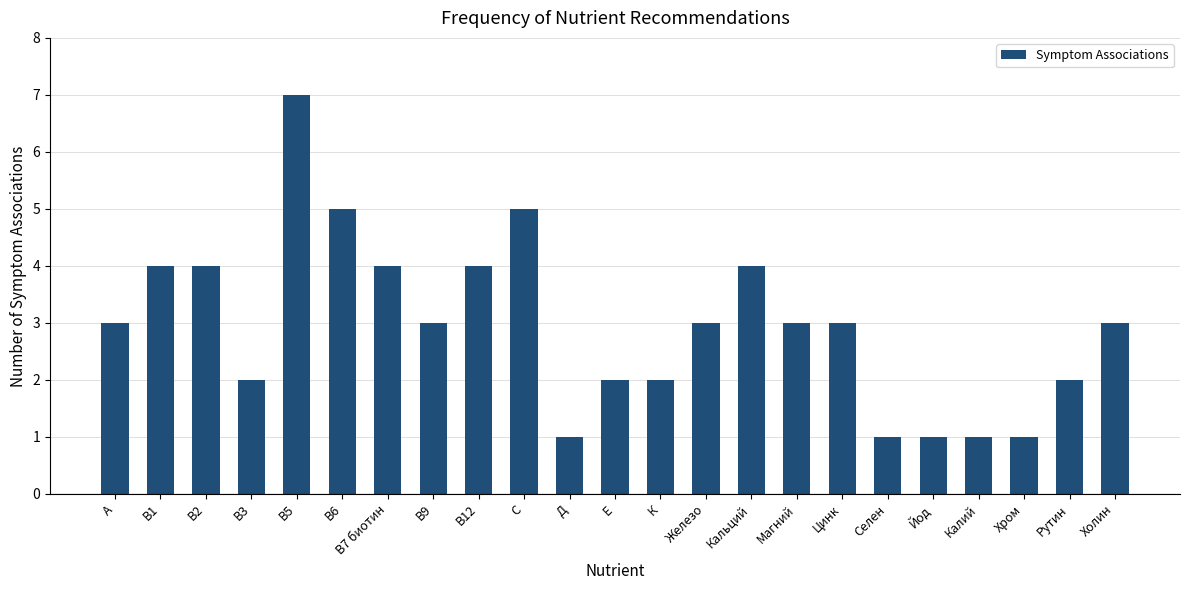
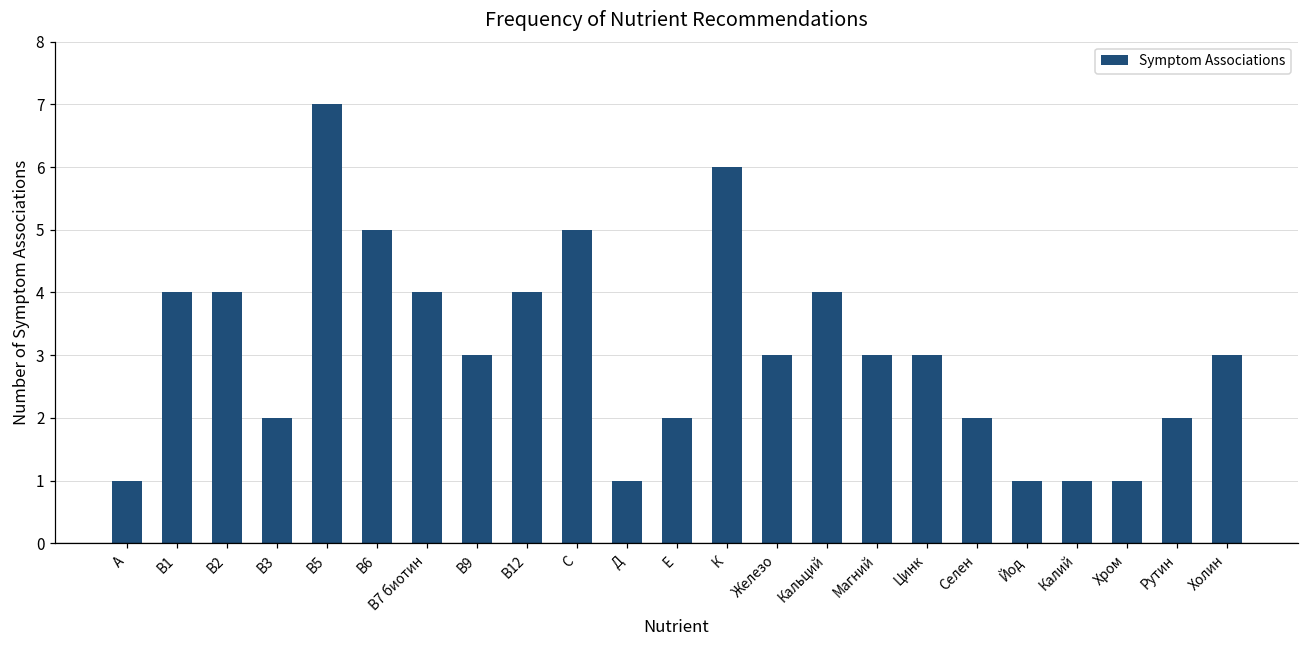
  {
-   "А": 3,
+   "А": 1,
    "В1": 4,
    "В2": 4,
    "В3": 2,
    "В5": 7,
    "В6": 5,
    "В7 биотин": 4,
    "В9": 3,
    "В12": 4,
    "С": 5,
    "Д": 1,
    "Е": 2,
-   "К": 2,
+   "К": 6,
    "Железо": 3,
    "Кальций": 4,
    "Магний": 3,
    "Цинк": 3,
-   "Селен": 1,
+   "Селен": 2,
    "Йод": 1,
    "Калий": 1,
    "Хром": 1,
    "Рутин": 2,
    "Холин": 3
  }
